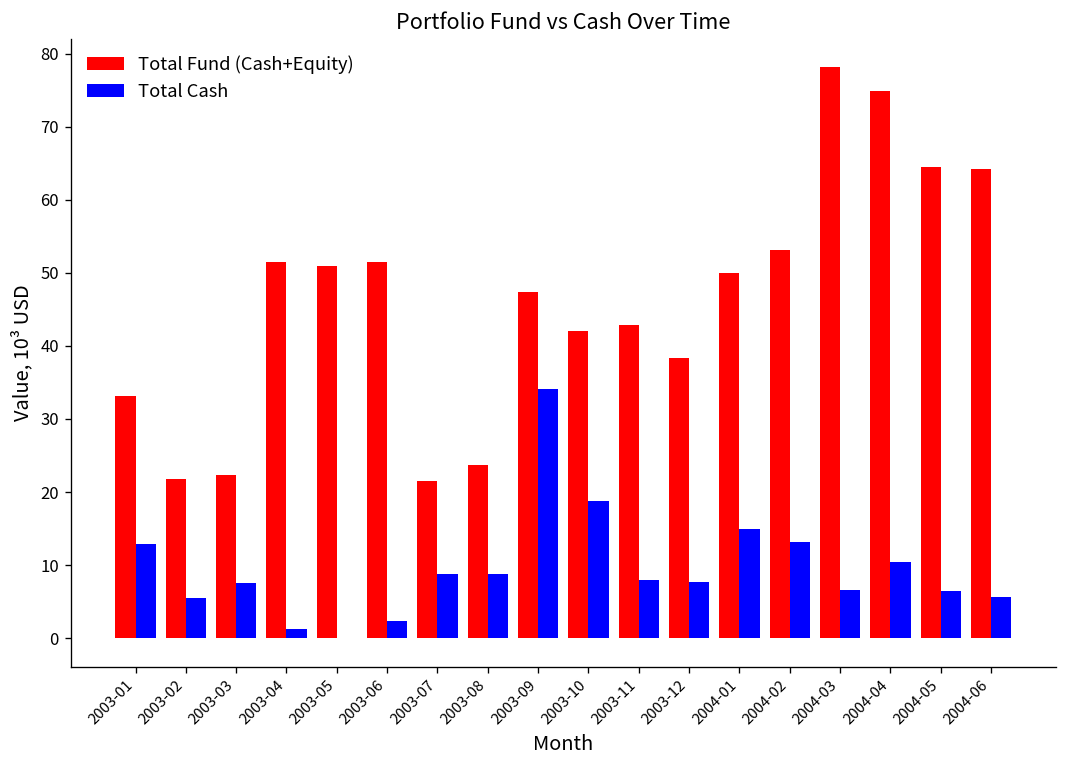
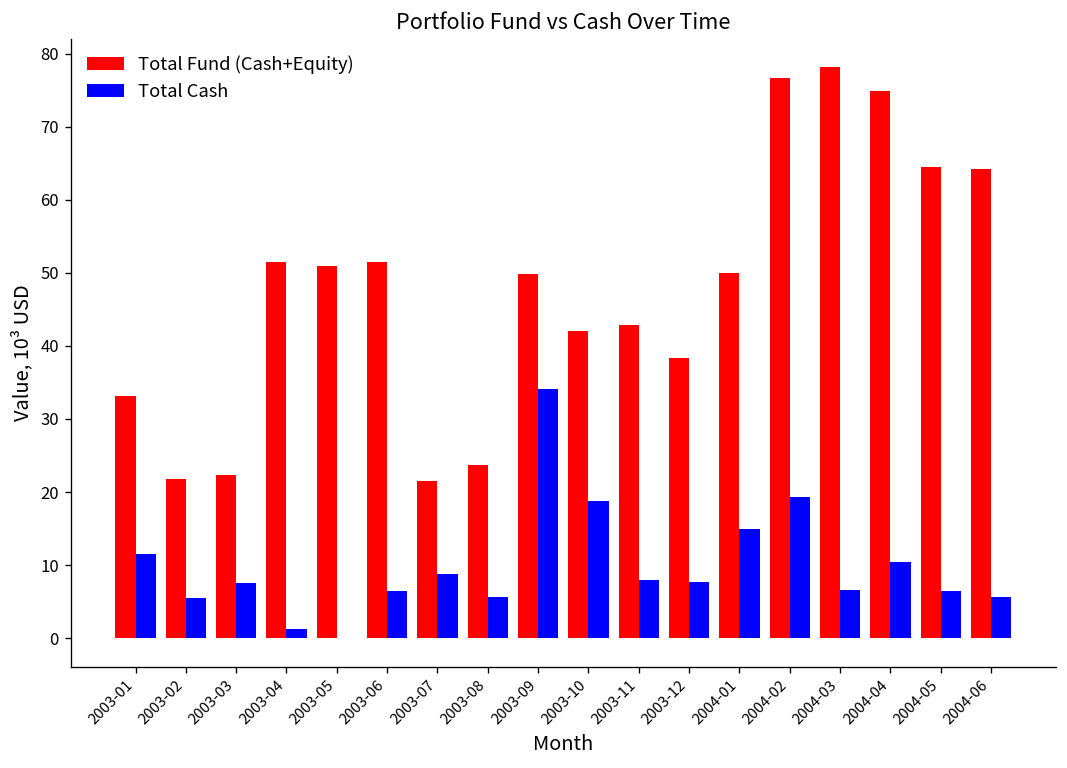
  {
    "Total Fund (Cash+Equity)": {
      "2003-01": 33,
      "2003-02": 22,
      "2003-03": 22,
      "2003-04": 52,
      "2003-05": 51,
      "2003-06": 52,
      "2003-07": 21,
      "2003-08": 24,
-     "2003-09": 47,
+     "2003-09": 50,
      "2003-10": 42,
      "2003-11": 43,
      "2003-12": 38,
      "2004-01": 50,
-     "2004-02": 53,
+     "2004-02": 77,
      "2004-03": 78,
      "2004-04": 75,
      "2004-05": 64,
      "2004-06": 64
    },
    "Total Cash": {
-     "2003-01": 13,
+     "2003-01": 11,
      "2003-02": 5,
      "2003-03": 8,
      "2003-04": 1,
-     "2003-06": 2,
+     "2003-06": 6,
      "2003-07": 9,
-     "2003-08": 9,
+     "2003-08": 6,
      "2003-09": 34,
      "2003-10": 19,
      "2003-11": 8,
      "2003-12": 8,
      "2004-01": 15,
-     "2004-02": 13,
+     "2004-02": 19,
      "2004-03": 7,
      "2004-04": 10,
      "2004-05": 7,
      "2004-06": 6
    }
  }
